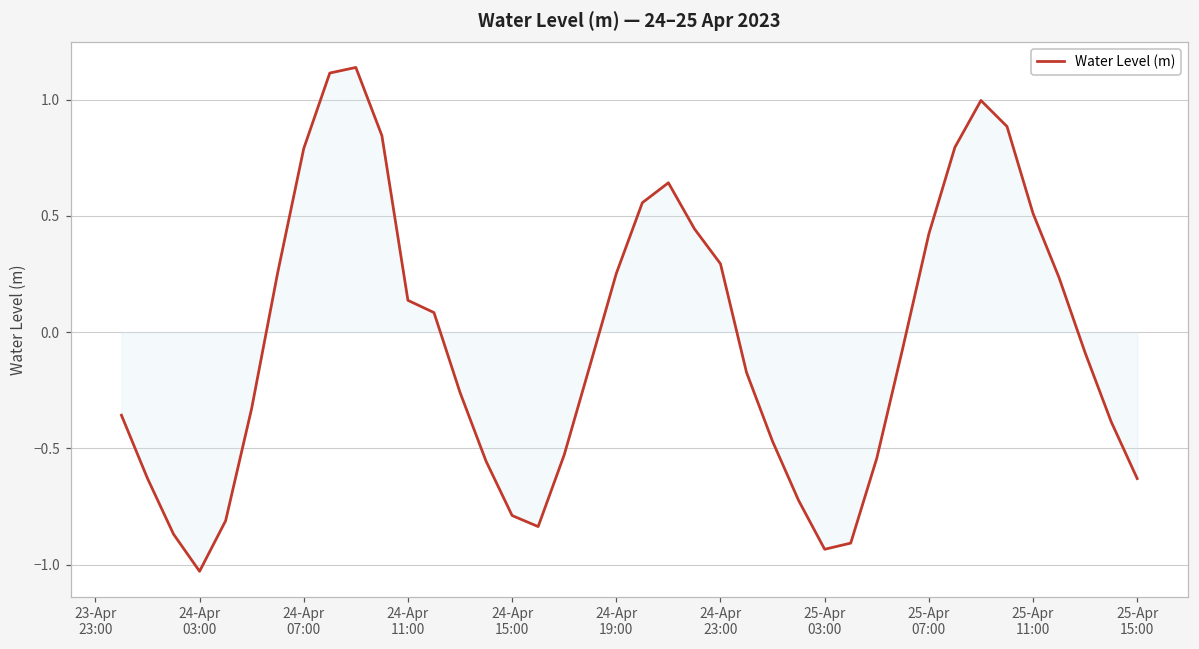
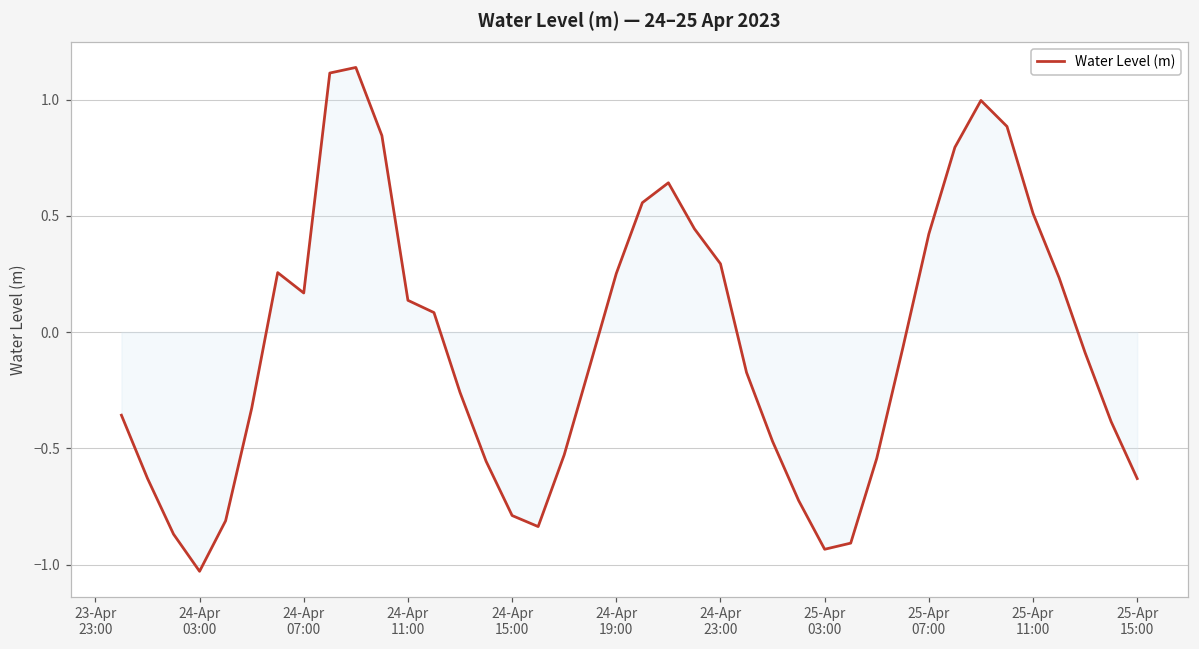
  {
    "Water Level (m)": {
      "24-Apr 03:00": -1.03,
-     "24-Apr 07:00": 0.79,
+     "24-Apr 07:00": 0.17,
      "24-Apr 15:00": -0.79,
      "25-Apr 03:00": -0.93,
      "25-Apr 15:00": -0.63
    }
  }
